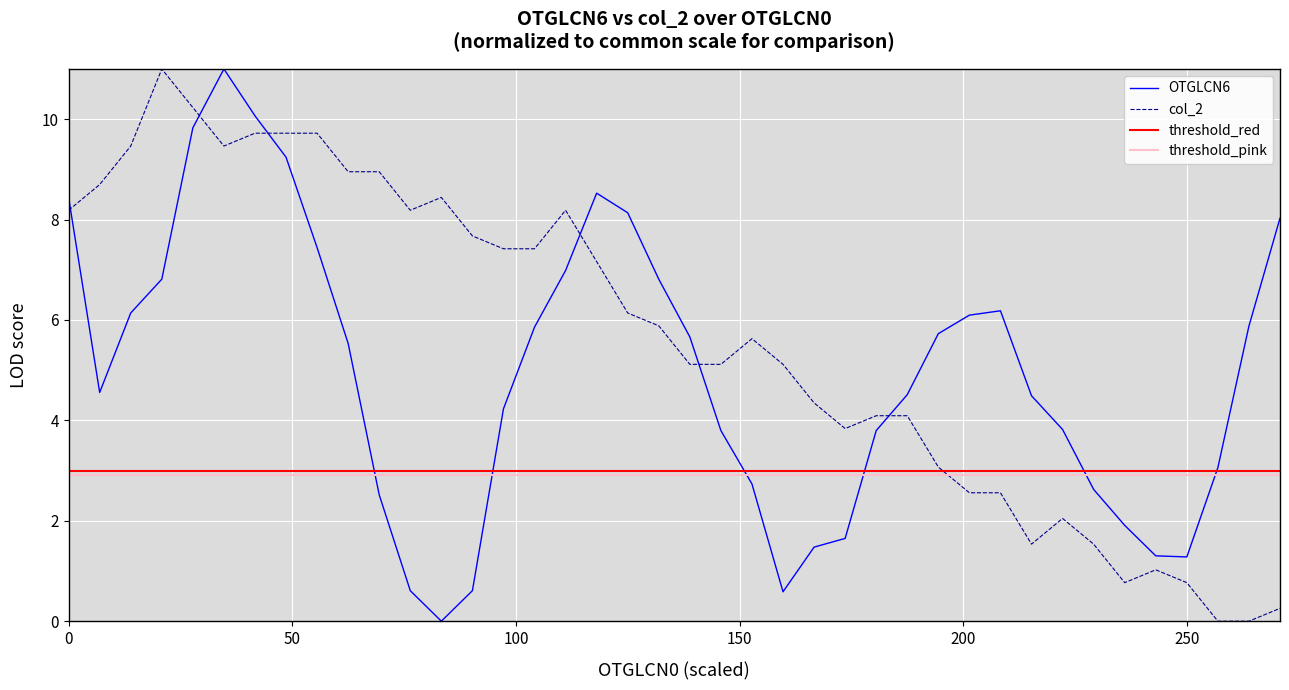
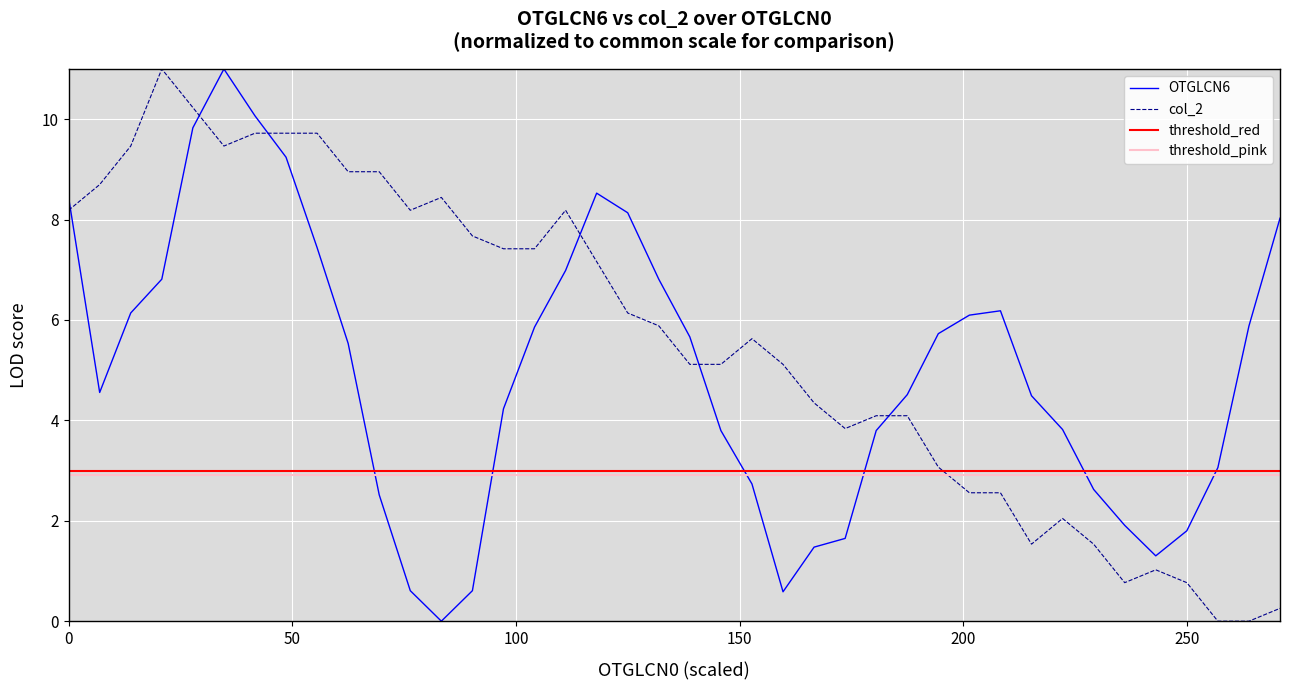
  {
    "OTGLCN6": {
      "0": 8.4,
-     "250": 1.3
+     "250": 1.8
    },
    "col_2": {
      "0": 8.2,
      "250": 0.8
    }
  }
